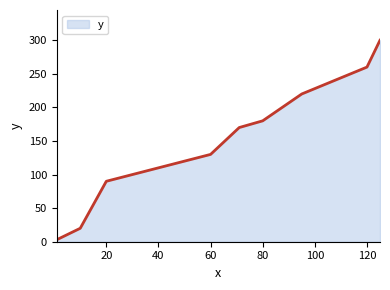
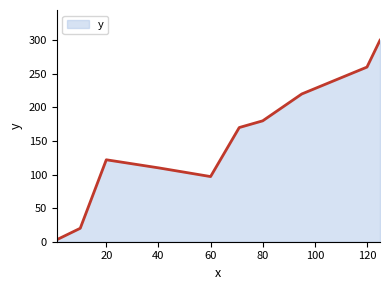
  {
-   "20": 90,
+   "20": 120,
    "40": 110,
-   "60": 130,
+   "60": 100,
    "80": 180,
    "120": 260
  }
